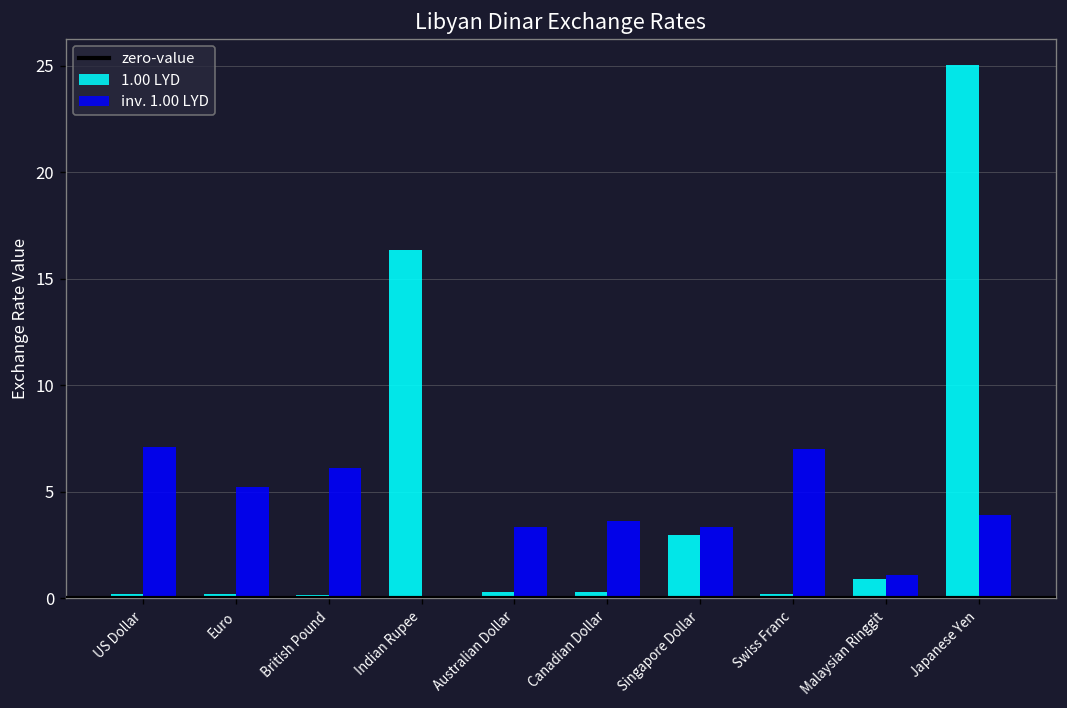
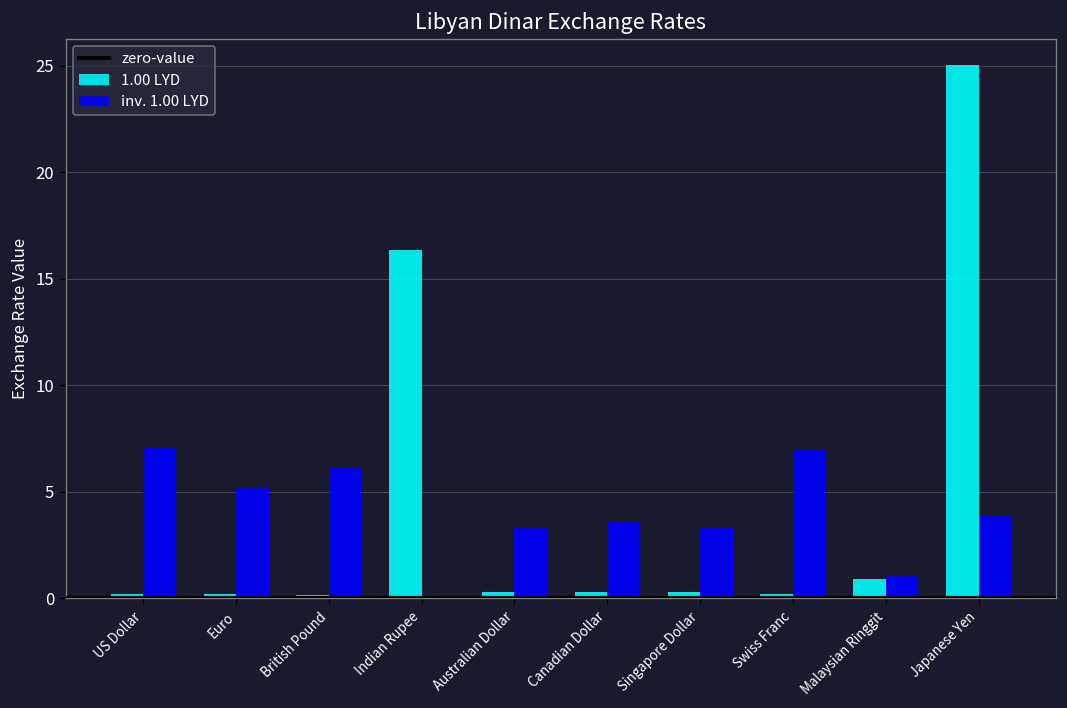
  {
    "1.00 LYD": {
      "US Dollar": 0.2,
      "Euro": 0.2,
      "British Pound": 0.2,
      "Indian Rupee": 16.4,
      "Australian Dollar": 0.3,
      "Canadian Dollar": 0.3,
-     "Singapore Dollar": 3.0,
+     "Singapore Dollar": 0.3,
      "Swiss Franc": 0.2,
      "Malaysian Ringgit": 0.9,
      "Japanese Yen": 25.0
    },
    "inv. 1.00 LYD": {
      "US Dollar": 7.1,
      "Euro": 5.2,
      "British Pound": 6.1,
      "Australian Dollar": 3.4,
      "Canadian Dollar": 3.6,
      "Singapore Dollar": 3.4,
      "Swiss Franc": 7.0,
      "Malaysian Ringgit": 1.1,
      "Japanese Yen": 3.9
    }
  }
